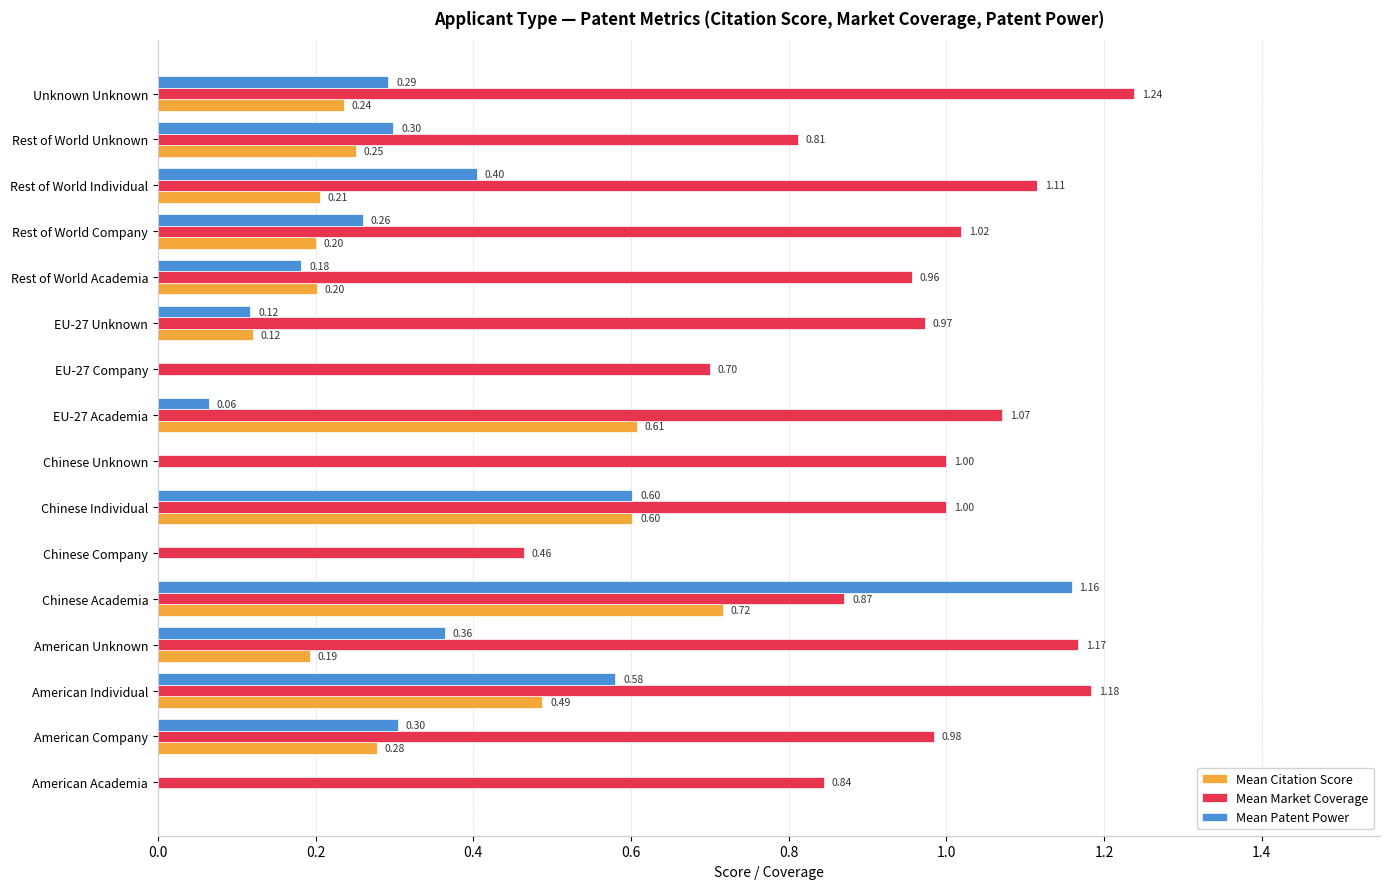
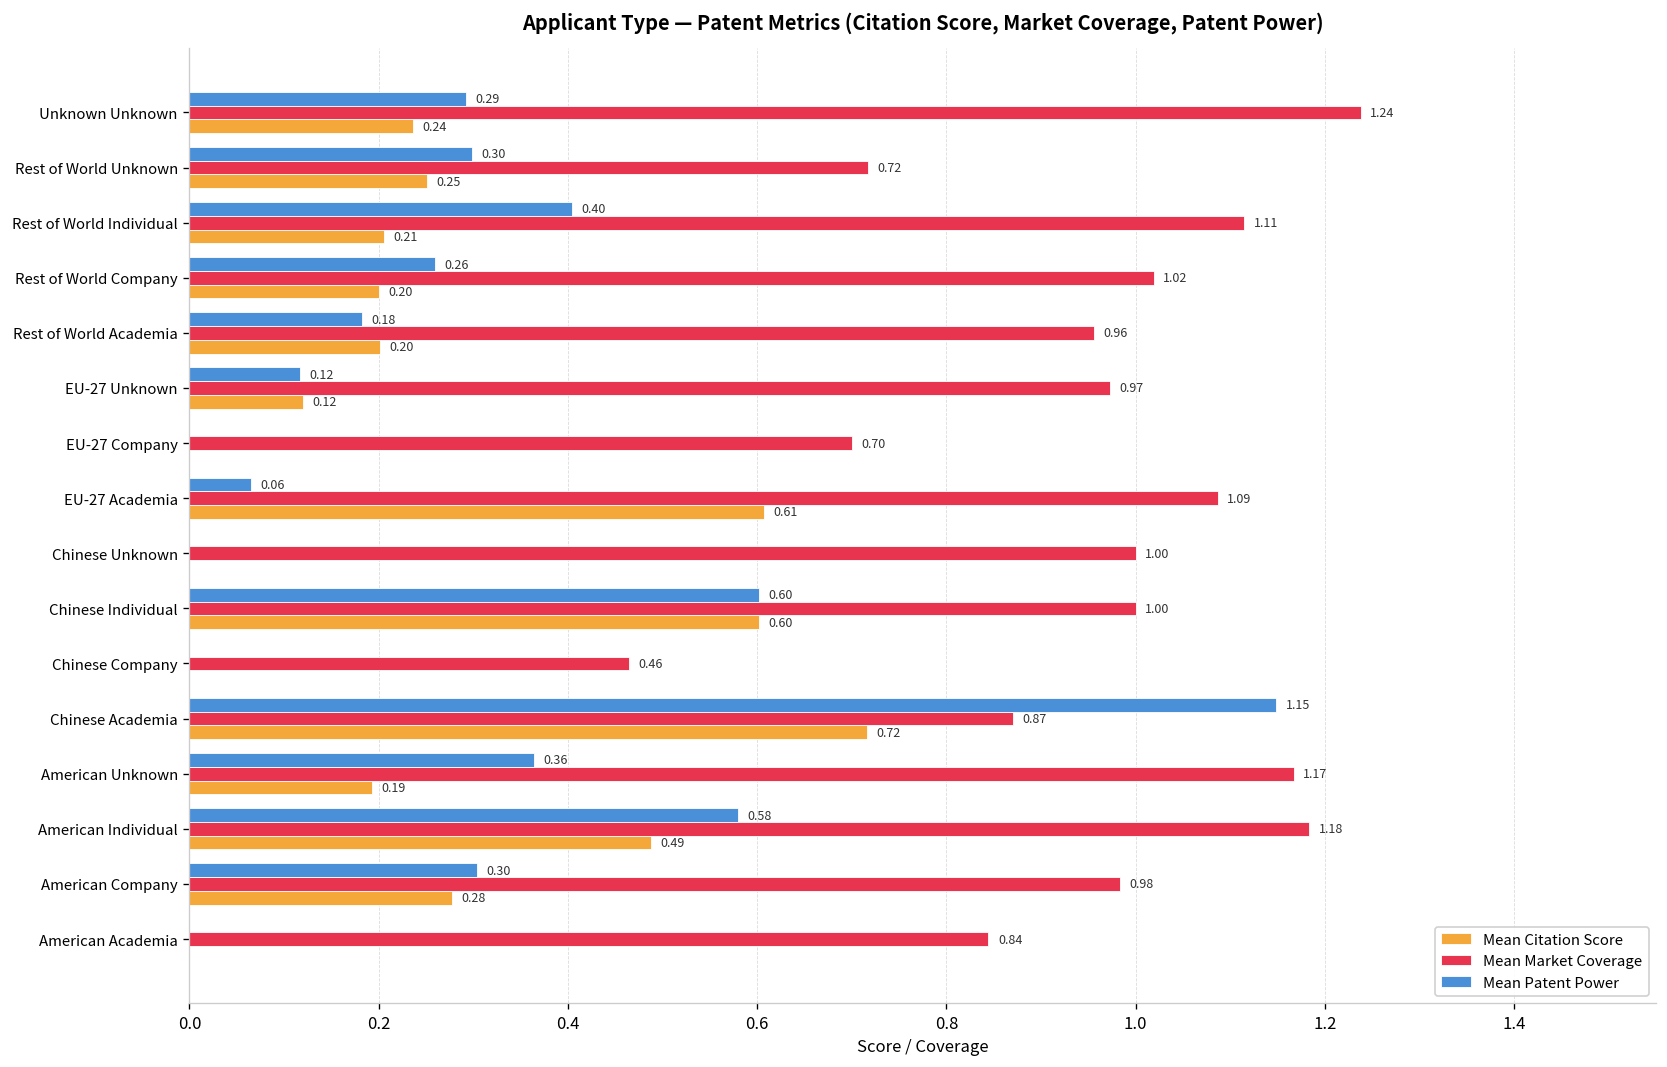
  {
    "Mean Citation Score": {
      "Unknown Unknown": 0.24,
      "Rest of World Unknown": 0.25,
      "Rest of World Individual": 0.21,
      "Rest of World Company": 0.20,
      "Rest of World Academia": 0.20,
      "EU-27 Unknown": 0.12,
      "EU-27 Academia": 0.61,
      "Chinese Individual": 0.60,
      "Chinese Academia": 0.72,
      "American Unknown": 0.19,
      "American Individual": 0.49,
      "American Company": 0.28
    },
    "Mean Market Coverage": {
      "Unknown Unknown": 1.24,
-     "Rest of World Unknown": 0.81,
+     "Rest of World Unknown": 0.72,
      "Rest of World Individual": 1.11,
      "Rest of World Company": 1.02,
      "Rest of World Academia": 0.96,
      "EU-27 Unknown": 0.97,
      "EU-27 Company": 0.70,
-     "EU-27 Academia": 1.07,
+     "EU-27 Academia": 1.09,
      "Chinese Unknown": 1.00,
      "Chinese Individual": 1.00,
      "Chinese Company": 0.46,
      "Chinese Academia": 0.87,
      "American Unknown": 1.17,
      "American Individual": 1.18,
      "American Company": 0.98,
      "American Academia": 0.84
    },
    "Mean Patent Power": {
      "Unknown Unknown": 0.29,
      "Rest of World Unknown": 0.30,
      "Rest of World Individual": 0.40,
      "Rest of World Company": 0.26,
      "Rest of World Academia": 0.18,
      "EU-27 Unknown": 0.12,
      "EU-27 Academia": 0.06,
      "Chinese Individual": 0.60,
-     "Chinese Academia": 1.16,
+     "Chinese Academia": 1.15,
      "American Unknown": 0.36,
      "American Individual": 0.58,
      "American Company": 0.30
    }
  }
